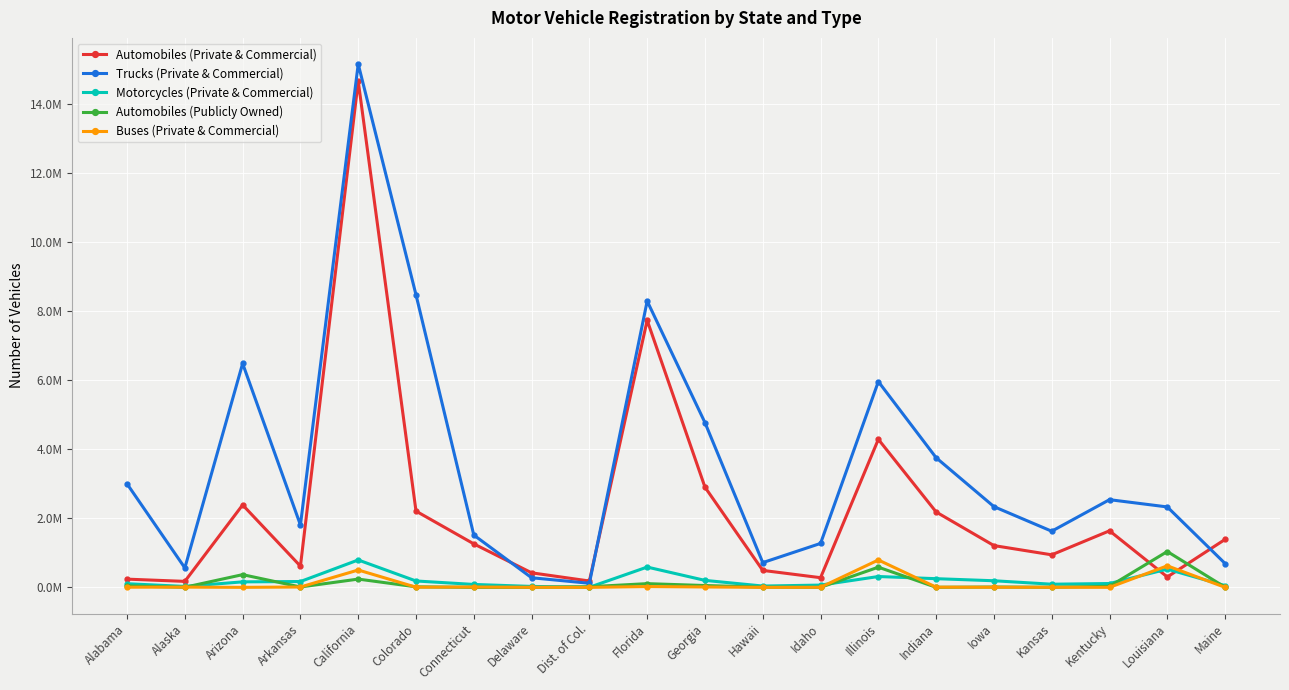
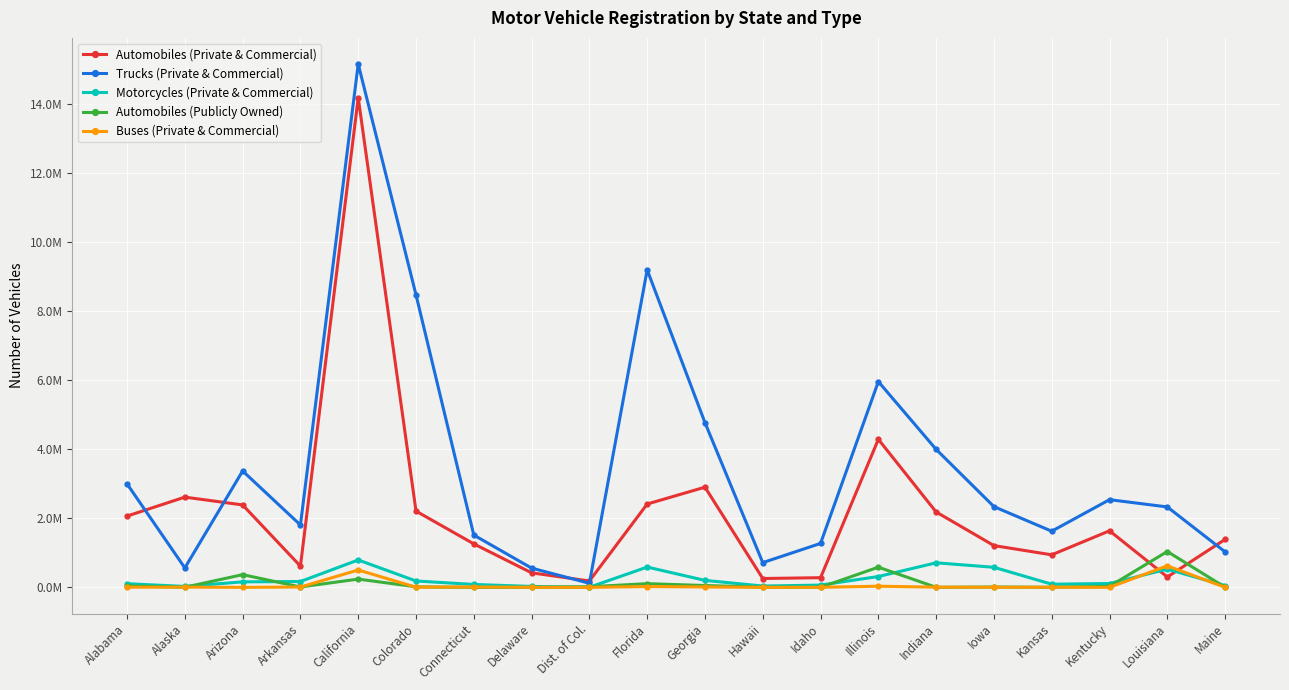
  {
    "Automobiles (Private & Commercial)": {
-     "Alabama": 200000,
-     "Alaska": 200000,
+     "Alabama": 2100000,
+     "Alaska": 2600000,
      "Arizona": 2400000,
      "Arkansas": 600000,
-     "California": 14700000,
+     "California": 14200000,
      "Colorado": 2200000,
      "Connecticut": 1300000,
      "Delaware": 400000,
-     "Florida": 7700000,
+     "Florida": 2400000,
      "Georgia": 2900000,
-     "Hawaii": 500000,
+     "Hawaii": 300000,
      "Idaho": 300000,
      "Illinois": 4300000,
      "Indiana": 2200000,
      "Iowa": 1200000,
      "Kansas": 900000,
      "Kentucky": 1600000,
      "Louisiana": 300000,
      "Maine": 1400000
    },
    "Trucks (Private & Commercial)": {
      "Alabama": 3000000,
      "Alaska": 600000,
-     "Arizona": 6500000,
+     "Arizona": 3400000,
      "Arkansas": 1800000,
      "California": 15200000,
      "Colorado": 8500000,
      "Connecticut": 1500000,
-     "Delaware": 300000,
-     "Florida": 8300000,
+     "Delaware": 600000,
+     "Florida": 9200000,
      "Georgia": 4800000,
      "Hawaii": 700000,
      "Idaho": 1300000,
      "Illinois": 6000000,
-     "Indiana": 3800000,
+     "Indiana": 4000000,
      "Iowa": 2300000,
      "Kansas": 1600000,
      "Kentucky": 2500000,
      "Louisiana": 2300000,
-     "Maine": 700000
+     "Maine": 1000000
    },
    "Motorcycles (Private & Commercial)": {
      "Arizona": 200000,
      "Arkansas": 200000,
      "California": 800000,
      "Colorado": 200000,
      "Connecticut": 100000,
      "Florida": 600000,
      "Georgia": 200000,
      "Illinois": 300000,
-     "Indiana": 300000,
-     "Iowa": 200000,
+     "Indiana": 700000,
+     "Iowa": 600000,
      "Kansas": 100000,
      "Kentucky": 100000,
      "Louisiana": 500000
    },
    "Automobiles (Publicly Owned)": {
      "Arizona": 400000,
      "California": 200000,
      "Florida": 100000,
      "Illinois": 600000,
      "Louisiana": 1000000
    },
    "Buses (Private & Commercial)": {
      "Arizona": 0,
      "California": 500000,
      "Florida": 0,
-     "Illinois": 800000,
+     "Illinois": 0,
      "Louisiana": 600000
    }
  }
